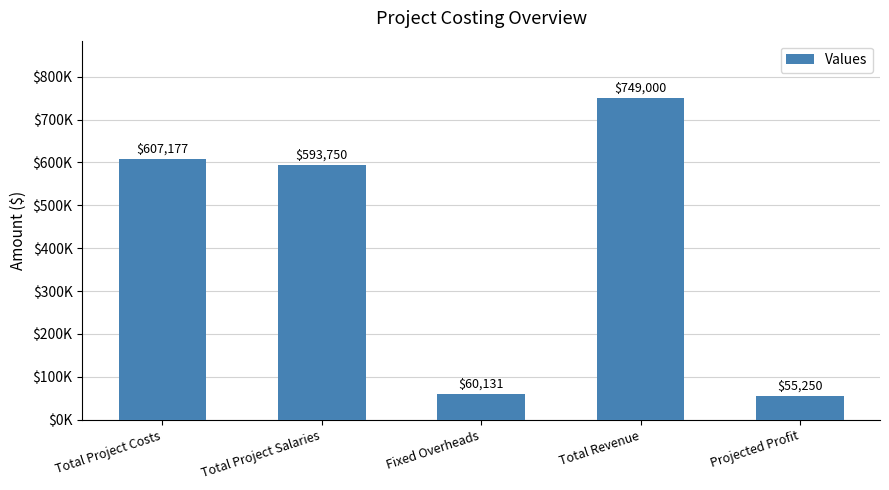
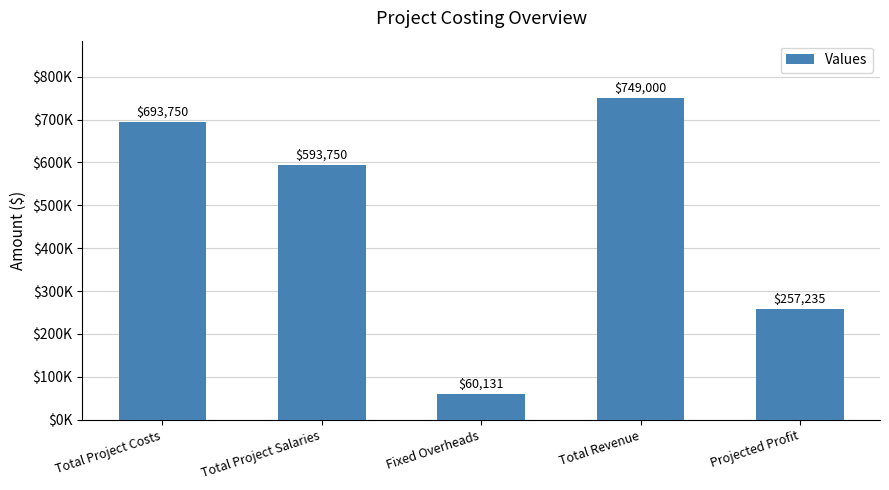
  {
-   "Total Project Costs": "$607,177",
+   "Total Project Costs": "$693,750",
    "Total Project Salaries": "$593,750",
    "Fixed Overheads": "$60,131",
    "Total Revenue": "$749,000",
-   "Projected Profit": "$55,250"
+   "Projected Profit": "$257,235"
  }
